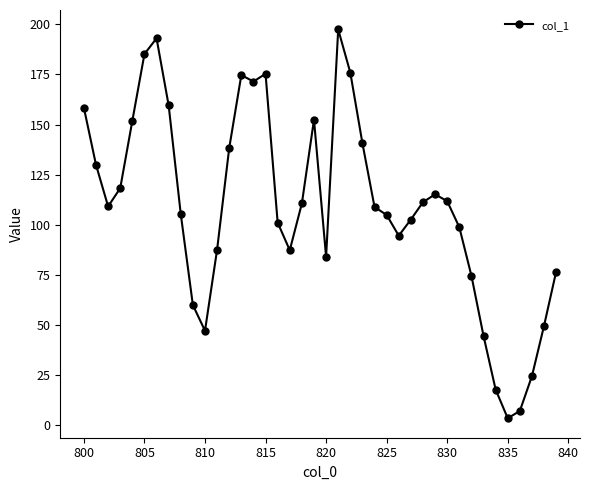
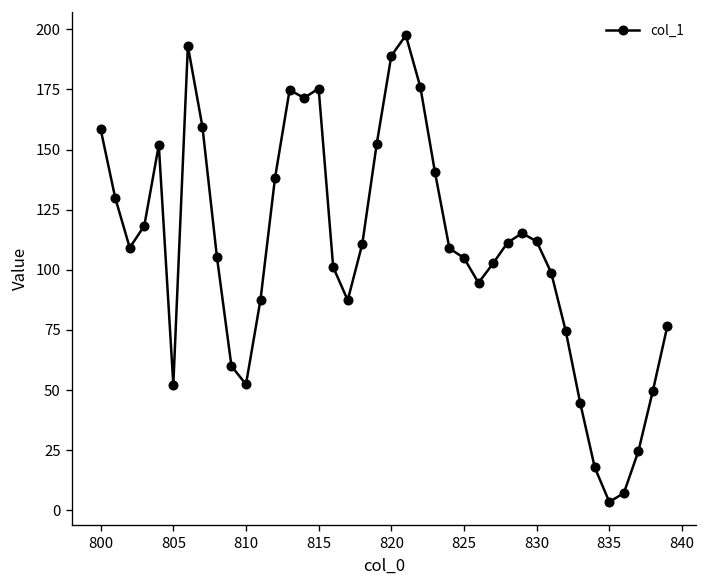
  {
    "800": 158,
-   "805": 185,
-   "810": 47,
+   "805": 52,
+   "810": 52,
    "815": 175,
-   "820": 84,
+   "820": 189,
    "825": 105,
    "830": 112,
    "835": 3
  }
